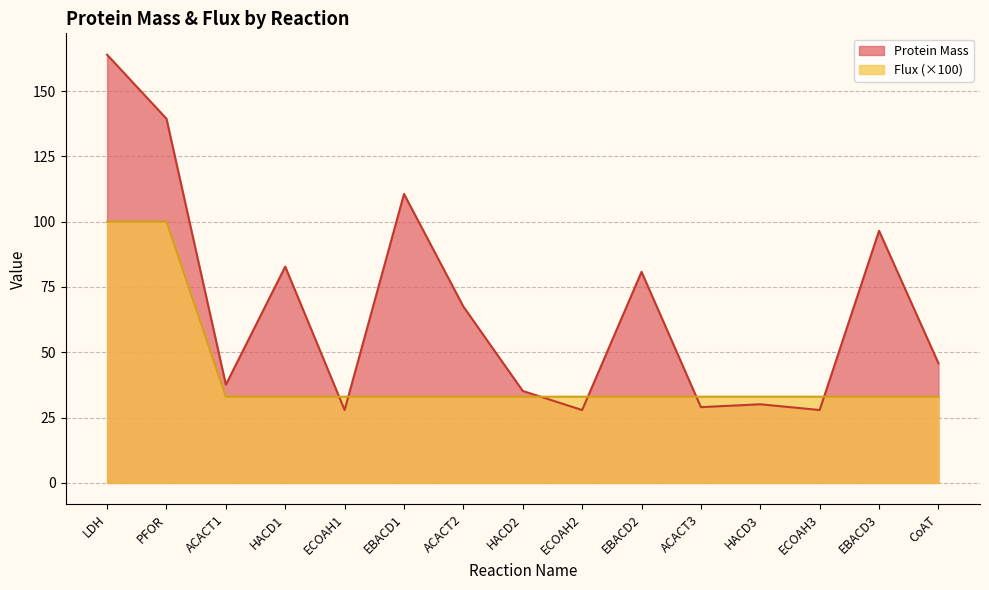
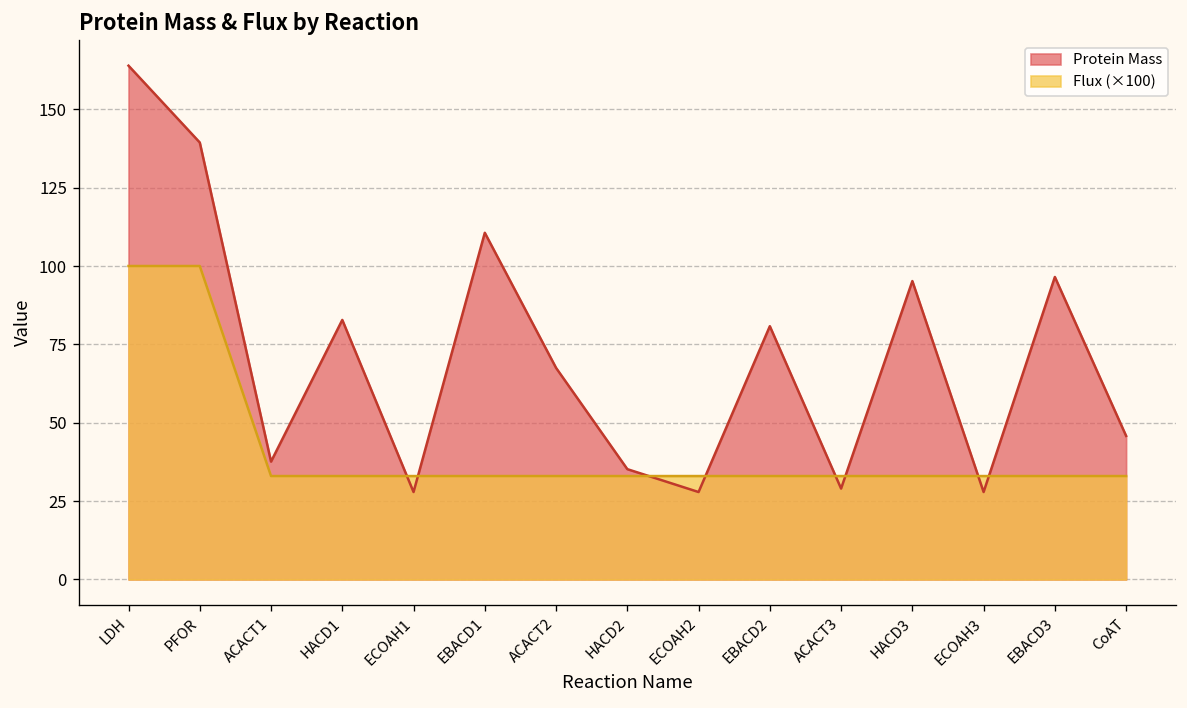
  {
    "Protein Mass": {
      "LDH": 164,
      "PFOR": 139,
      "ACACT1": 38,
      "HACD1": 83,
      "ECOAH1": 28,
      "EBACD1": 111,
      "ACACT2": 68,
      "HACD2": 35,
      "ECOAH2": 28,
      "EBACD2": 81,
      "ACACT3": 29,
-     "HACD3": 30,
+     "HACD3": 95,
      "ECOAH3": 28,
      "EBACD3": 97,
      "CoAT": 46
    },
    "Flux (×100)": {
      "LDH": 100,
      "PFOR": 100,
      "ACACT1": 33,
      "HACD1": 33,
      "ECOAH1": 33,
      "EBACD1": 33,
      "ACACT2": 33,
      "HACD2": 33,
      "ECOAH2": 33,
      "EBACD2": 33,
      "ACACT3": 33,
      "HACD3": 33,
      "ECOAH3": 33,
      "EBACD3": 33,
      "CoAT": 33
    }
  }
